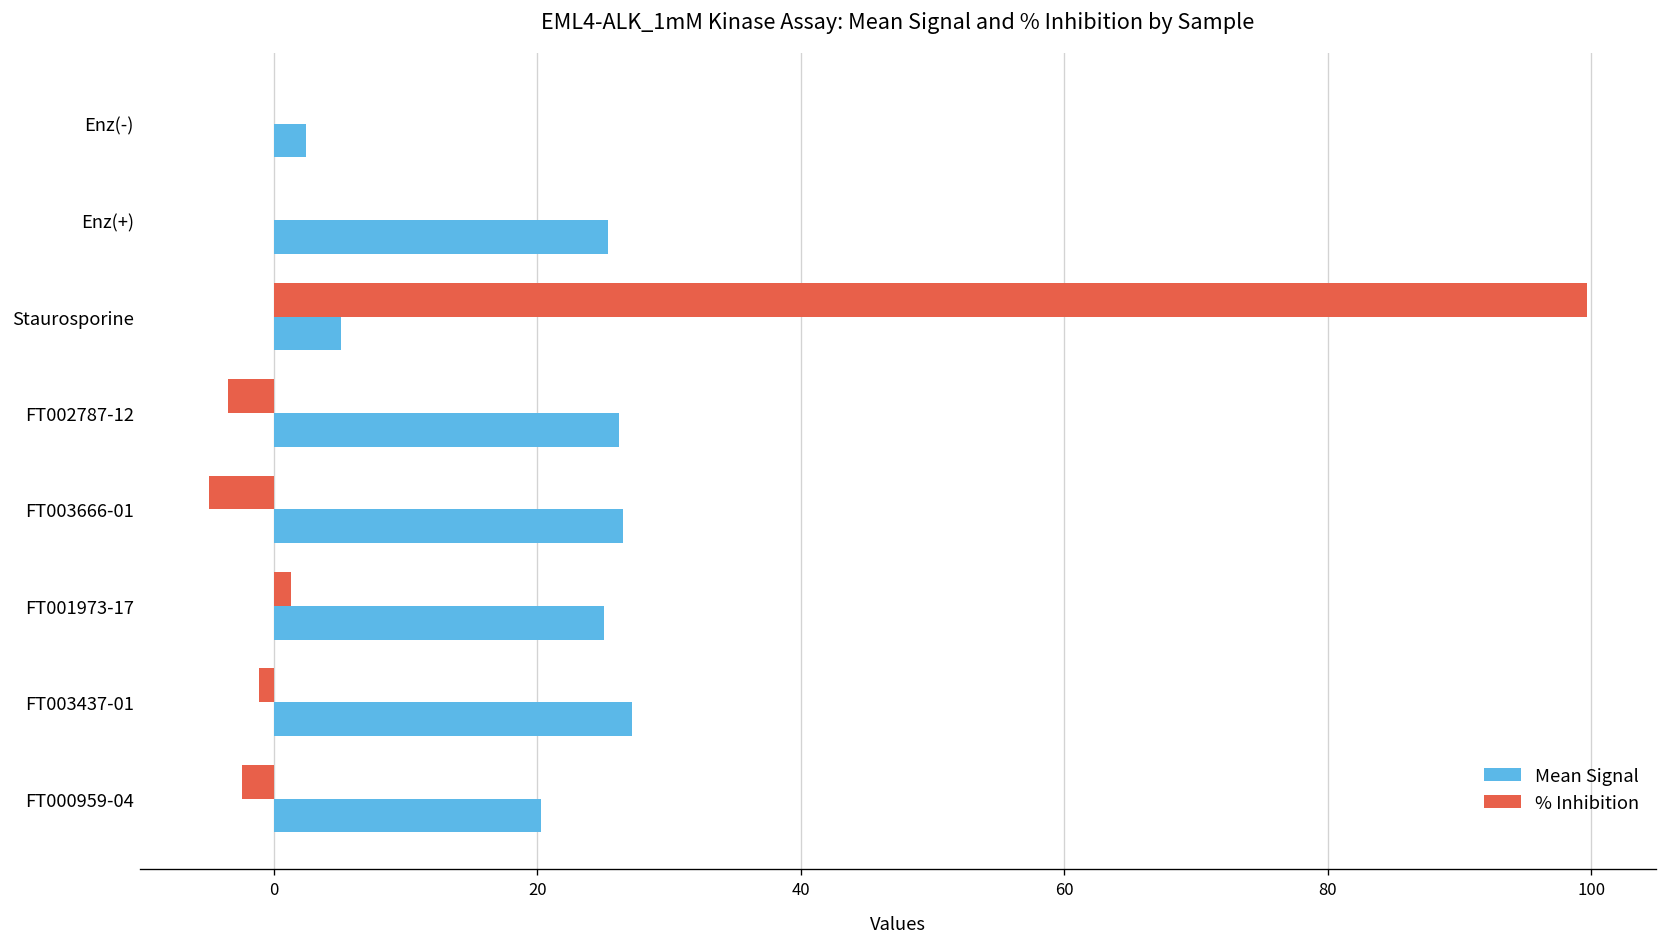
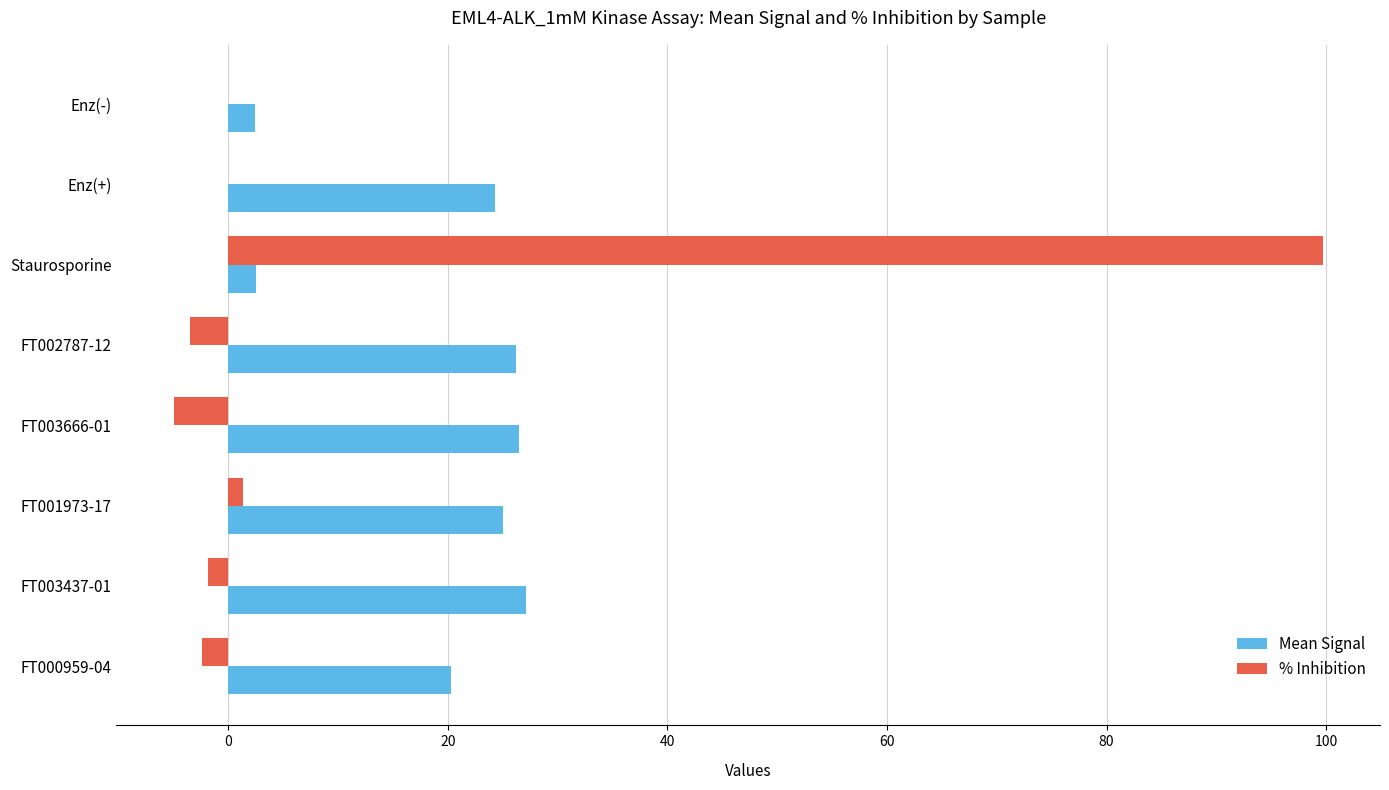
  {
    "Mean Signal": {
      "Enz(-)": 2.4,
-     "Enz(+)": 25.4,
-     "Staurosporine": 5.1,
+     "Enz(+)": 24.3,
+     "Staurosporine": 2.5,
      "FT002787-12": 26.2,
      "FT003666-01": 26.5,
      "FT001973-17": 25.1,
      "FT003437-01": 27.1,
      "FT000959-04": 20.2
    },
    "% Inhibition": {
      "Enz(-)": 0.0,
      "Enz(+)": 0.0,
      "Staurosporine": 99.7,
      "FT002787-12": -3.5,
      "FT003666-01": -5.0,
      "FT001973-17": 1.3,
-     "FT003437-01": -1.1,
+     "FT003437-01": -1.9,
      "FT000959-04": -2.4
    }
  }
